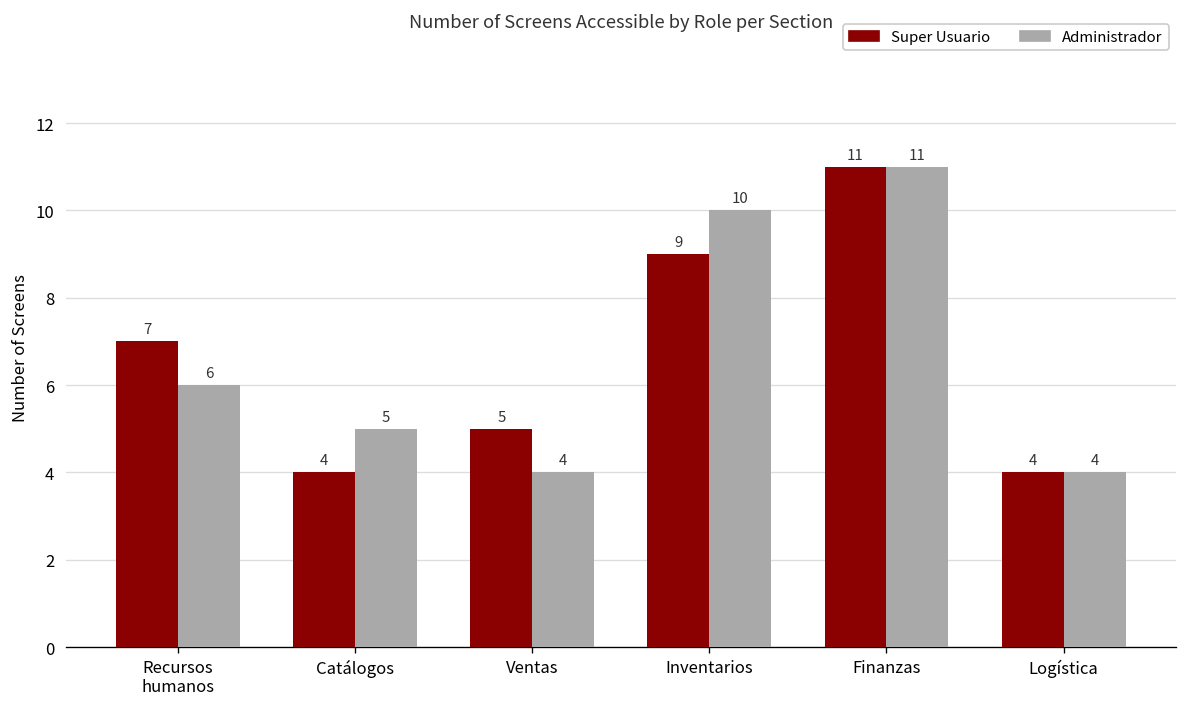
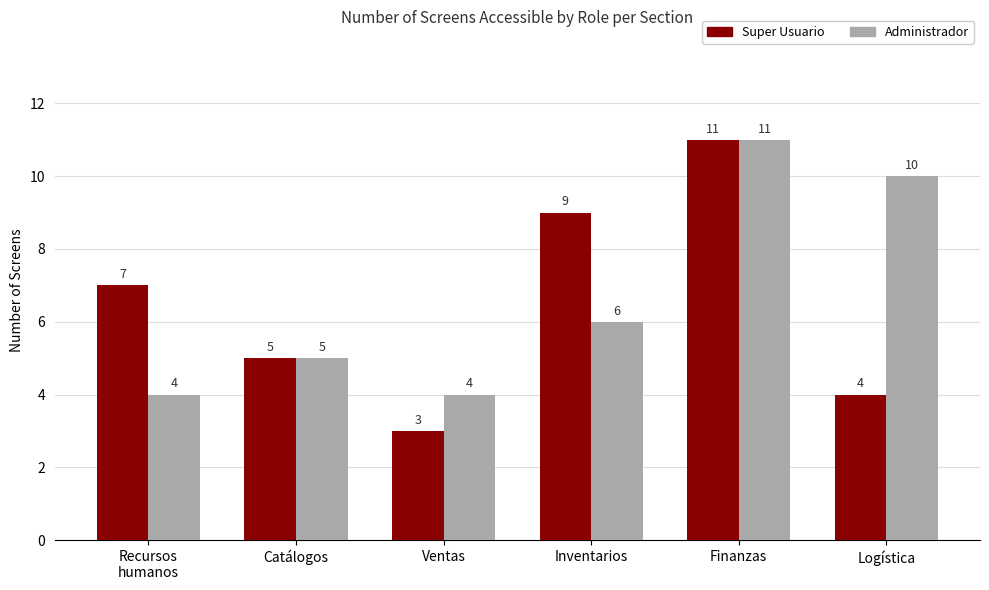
  {
    "Super Usuario": {
      "Recursos humanos": 7,
-     "Catálogos": 4,
-     "Ventas": 5,
+     "Catálogos": 5,
+     "Ventas": 3,
      "Inventarios": 9,
      "Finanzas": 11,
      "Logística": 4
    },
    "Administrador": {
-     "Recursos humanos": 6,
+     "Recursos humanos": 4,
      "Catálogos": 5,
      "Ventas": 4,
-     "Inventarios": 10,
+     "Inventarios": 6,
      "Finanzas": 11,
-     "Logística": 4
+     "Logística": 10
    }
  }
